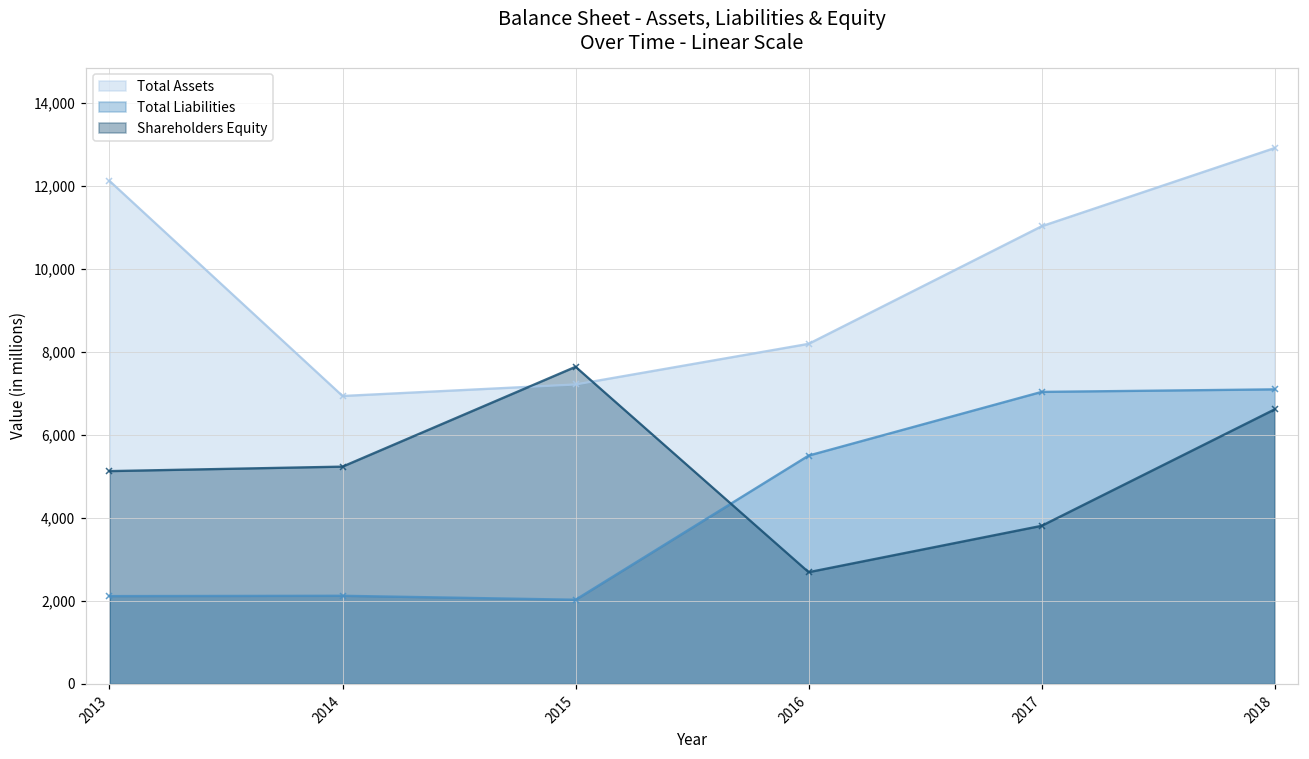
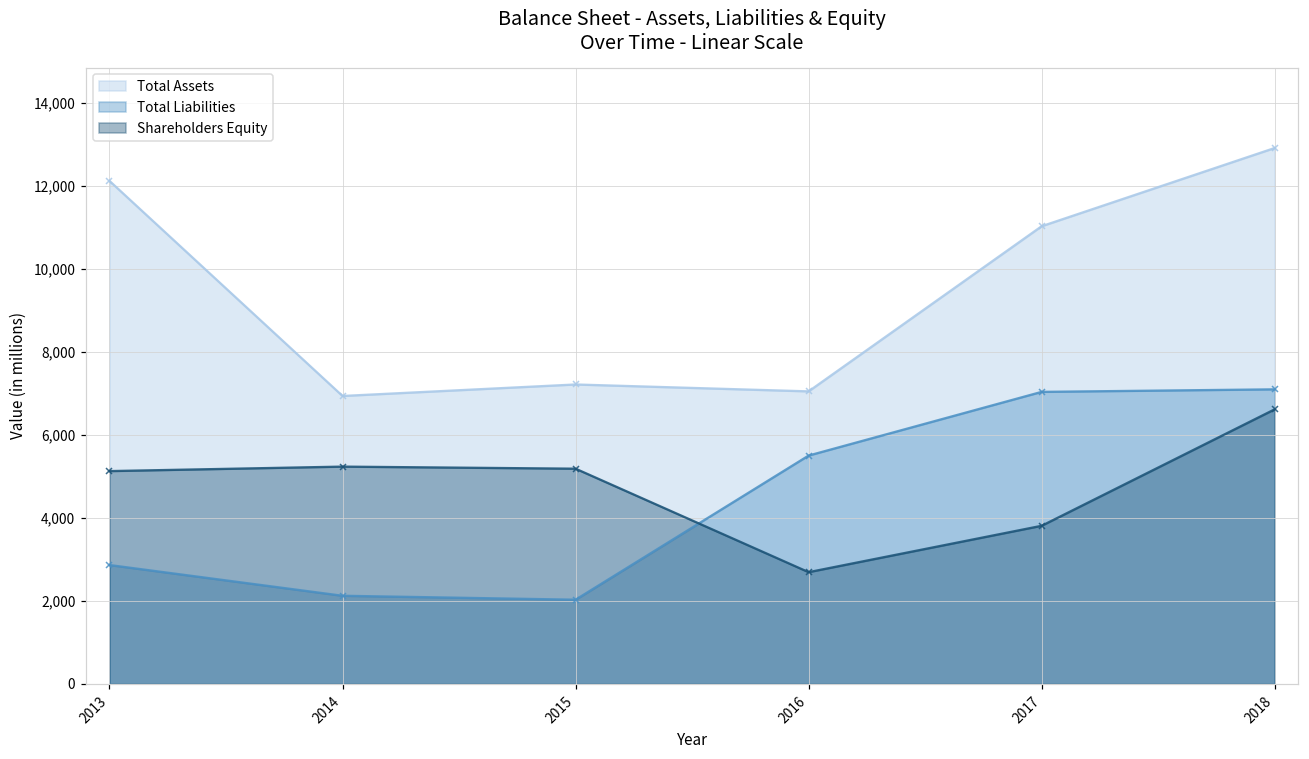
  {
    "Total Assets": {
      "2013": "12,100",
      "2014": "6,900",
      "2015": "7,200",
-     "2016": "8,200",
+     "2016": "7,000",
      "2017": "11,000",
      "2018": "12,900"
    },
    "Total Liabilities": {
-     "2013": "2,100",
+     "2013": "2,900",
      "2014": "2,100",
      "2015": "2,000",
      "2016": "5,500",
      "2017": "7,000",
      "2018": "7,100"
    },
    "Shareholders Equity": {
      "2013": "5,100",
      "2014": "5,200",
-     "2015": "7,600",
+     "2015": "5,200",
      "2016": "2,700",
      "2017": "3,800",
      "2018": "6,600"
    }
  }
